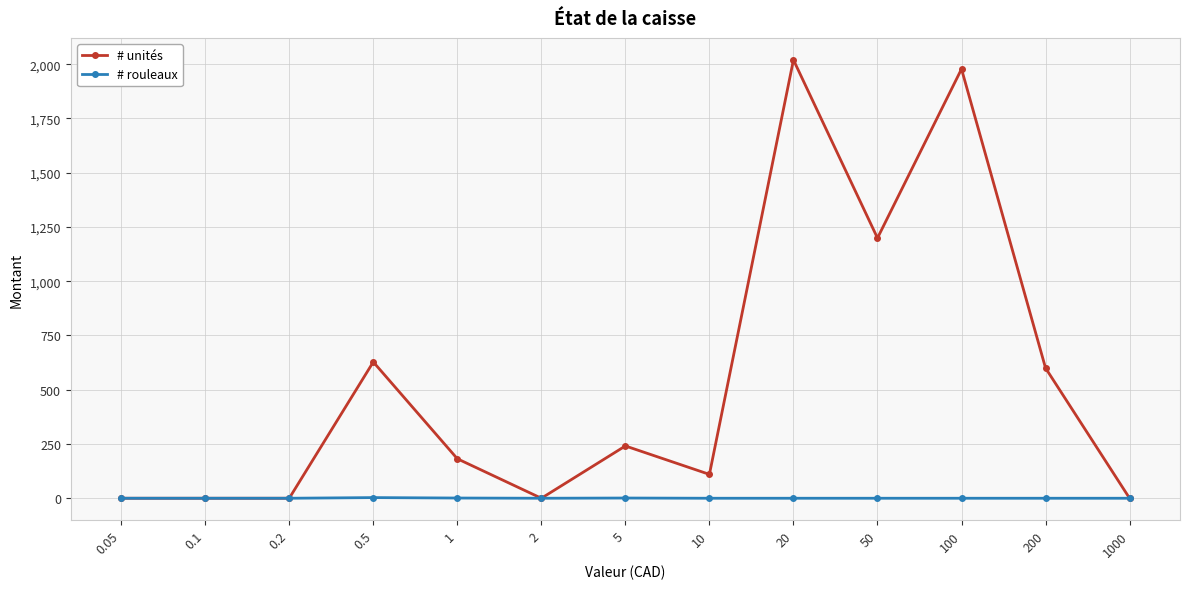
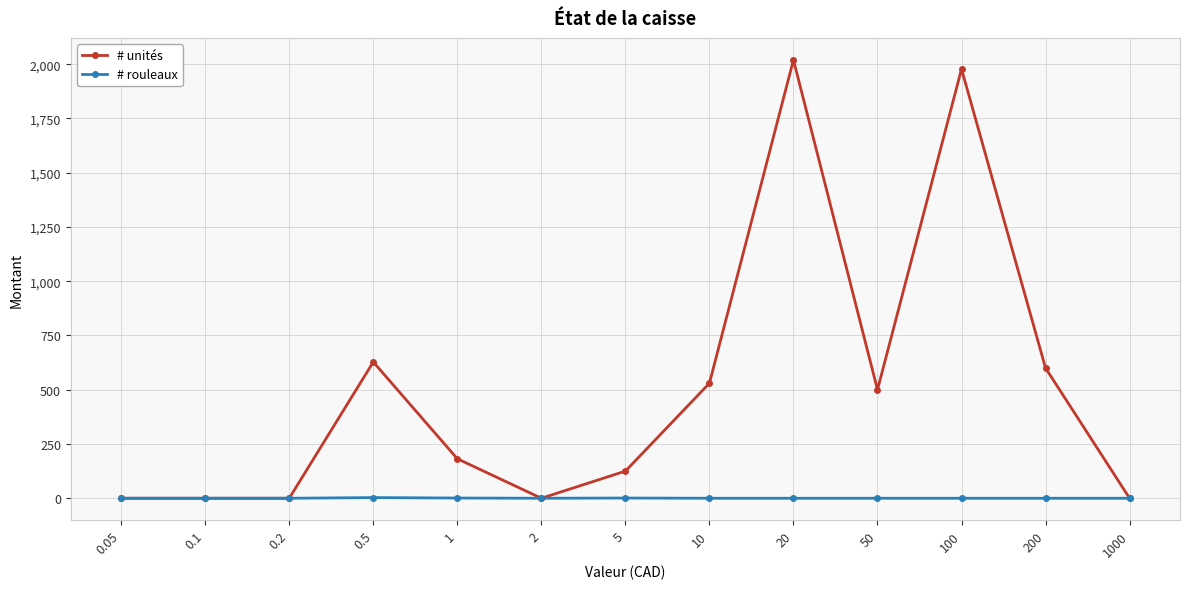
  {
    "# unités": {
      "0.5": "630",
      "1": "180",
-     "5": "240",
-     "10": "110",
+     "5": "130",
+     "10": "530",
      "20": "2,020",
-     "50": "1,200",
+     "50": "500",
      "100": "1,980",
      "200": "600"
    },
    "# rouleaux": {
      "0.5": "0",
      "1": "0",
      "5": "0",
      "10": "0",
      "20": "0",
      "50": "0",
      "100": "0",
      "200": "0"
    }
  }
